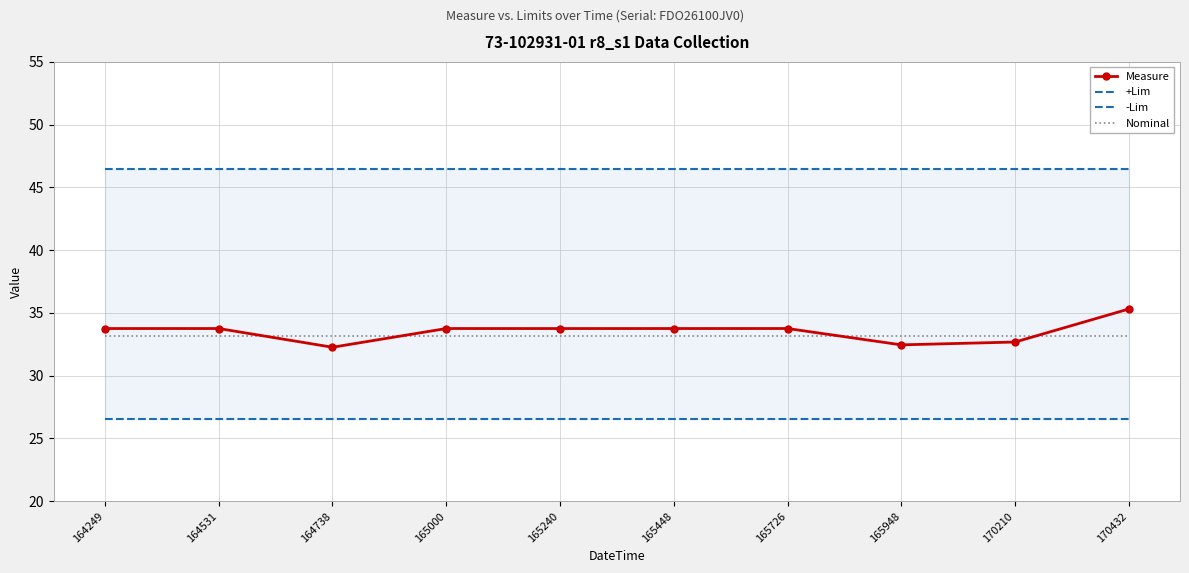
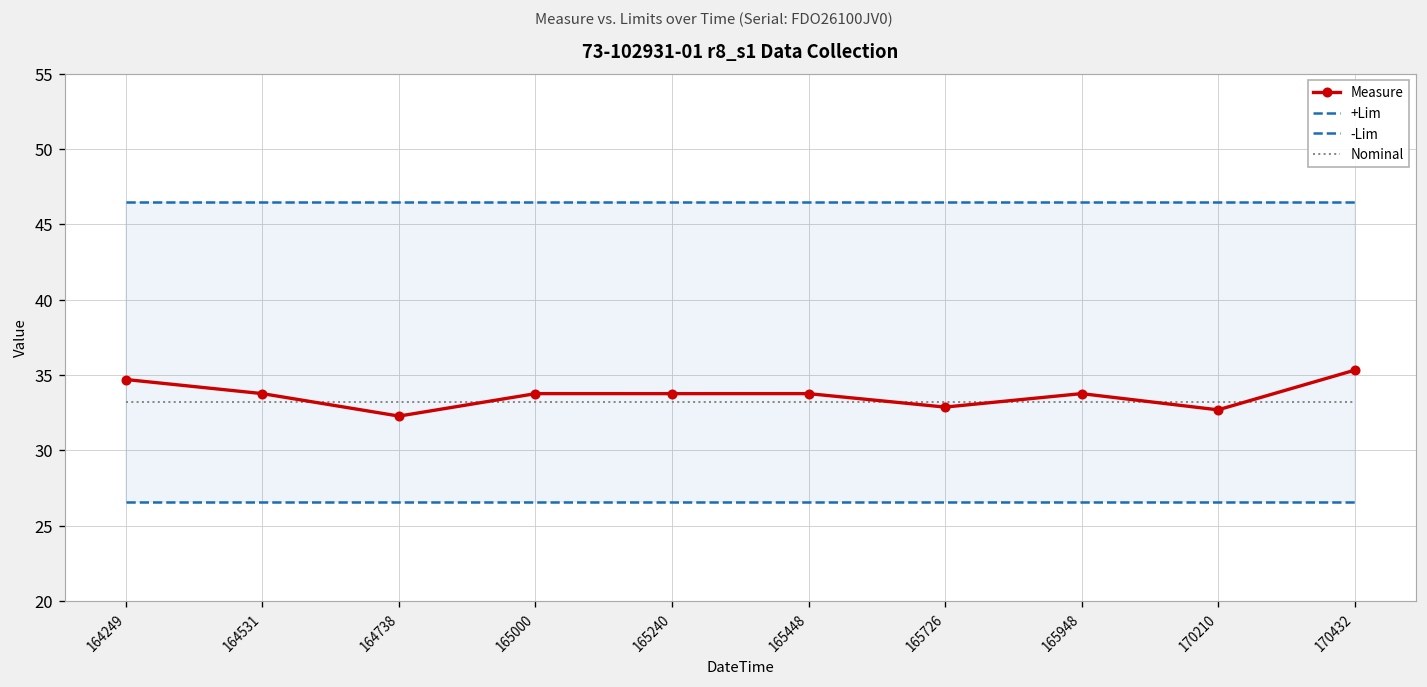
  {
    "Measure": {
-     "164249": 33.8,
+     "164249": 34.7,
      "164531": 33.8,
      "164738": 32.3,
      "165000": 33.8,
      "165240": 33.8,
      "165448": 33.8,
-     "165726": 33.8,
-     "165948": 32.5,
+     "165726": 32.9,
+     "165948": 33.8,
      "170210": 32.7,
      "170432": 35.3
    },
    "Nominal": {
      "164249": 33.2,
      "164531": 33.2,
      "164738": 33.2,
      "165000": 33.2,
      "165240": 33.2,
      "165448": 33.2,
      "165726": 33.2,
      "165948": 33.2,
      "170210": 33.2,
      "170432": 33.2
    }
  }
